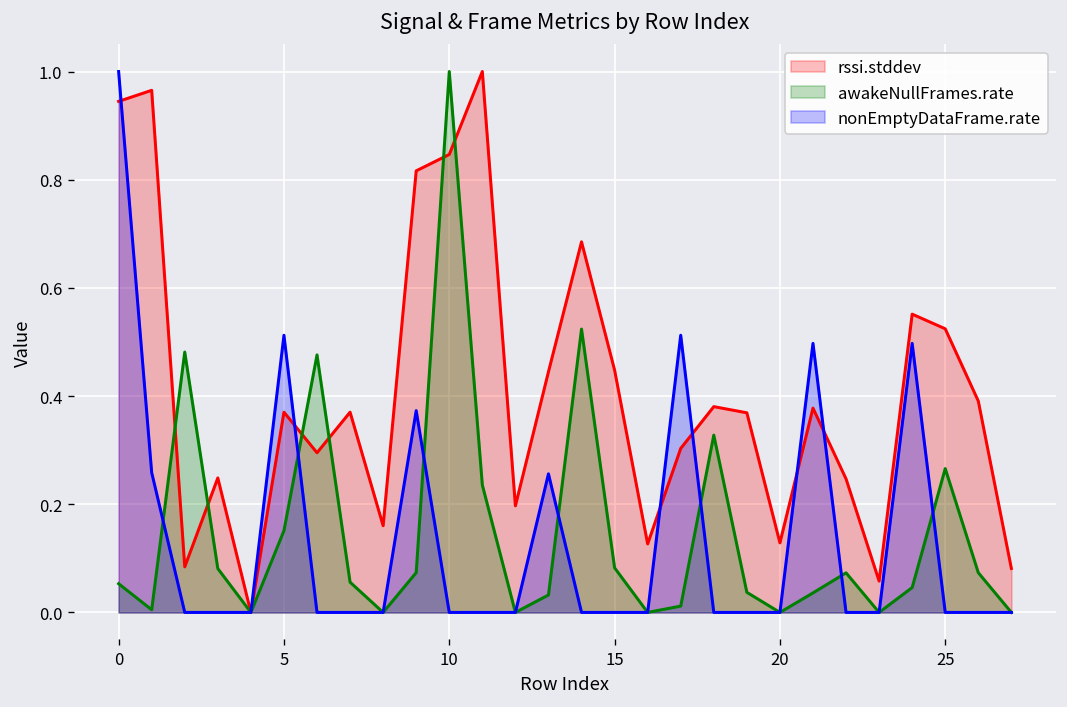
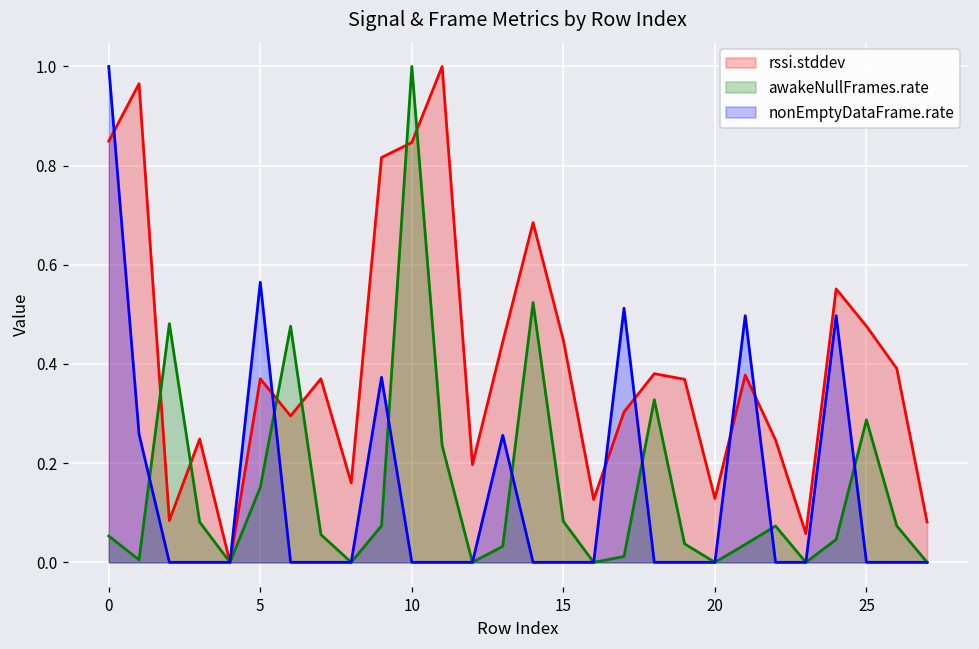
  {
    "rssi.stddev": {
-     "0": 0.94,
+     "0": 0.85,
      "5": 0.37,
      "10": 0.85,
      "15": 0.45,
      "20": 0.13,
-     "25": 0.52
+     "25": 0.48
    },
    "awakeNullFrames.rate": {
      "0": 0.05,
      "5": 0.15,
      "10": 1.00,
      "15": 0.08,
-     "25": 0.27
+     "25": 0.29
    },
    "nonEmptyDataFrame.rate": {
      "0": 1.00,
-     "5": 0.51,
+     "5": 0.57,
      "10": 0.00,
      "15": 0.00,
      "25": 0.00
    }
  }
